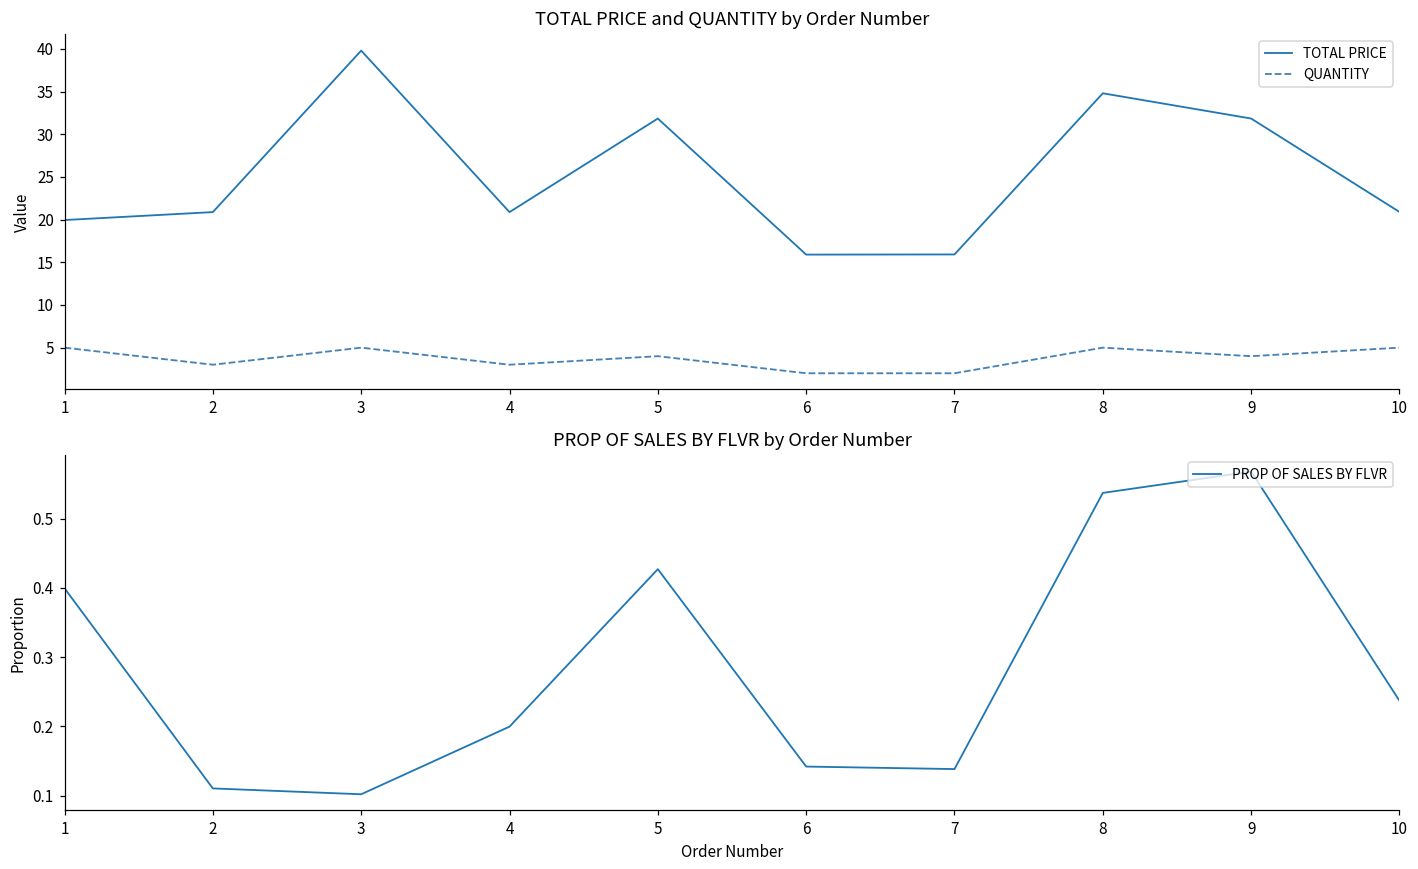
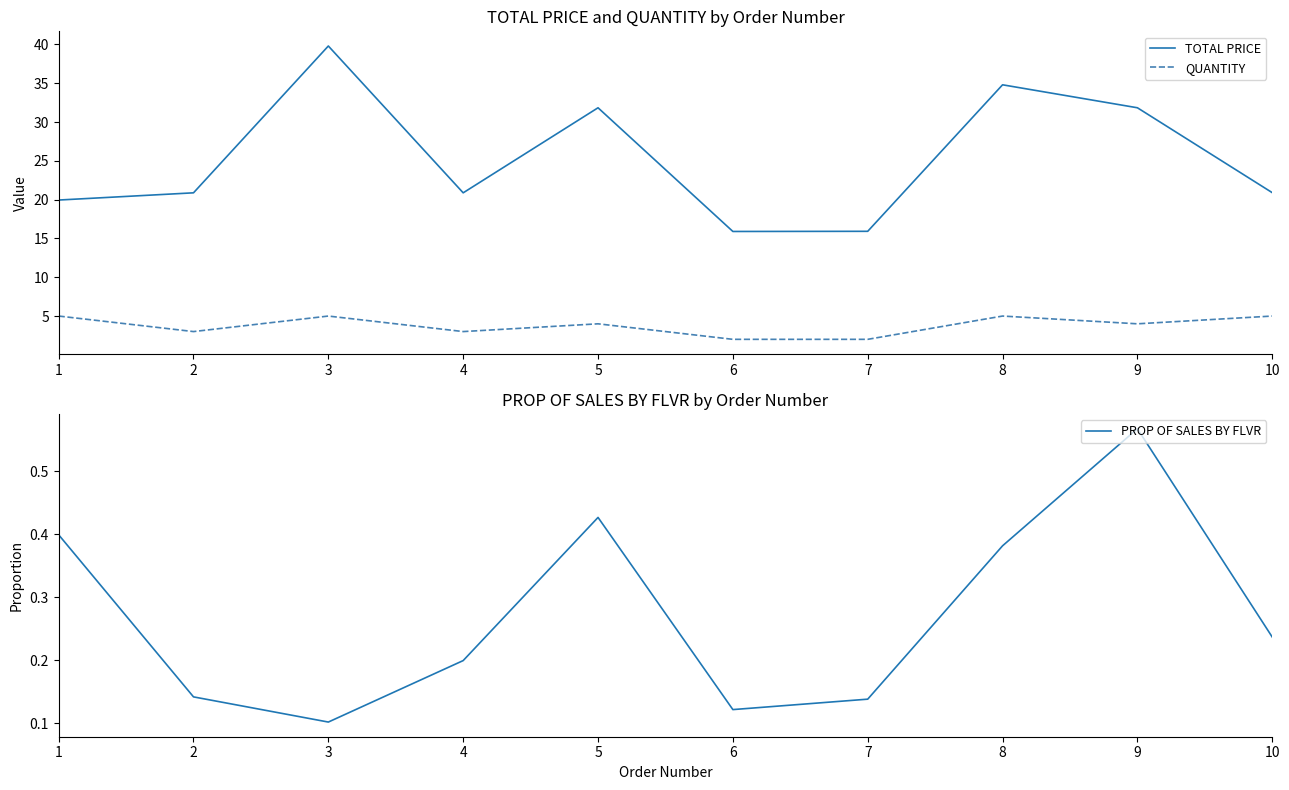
  {
    "PROP OF SALES BY FLVR by Order Number": {
      "1": 0.40,
-     "2": 0.11,
+     "2": 0.14,
      "3": 0.10,
      "4": 0.20,
      "5": 0.43,
-     "6": 0.14,
+     "6": 0.12,
      "7": 0.14,
-     "8": 0.54,
+     "8": 0.38,
      "10": 0.24
    }
  }
